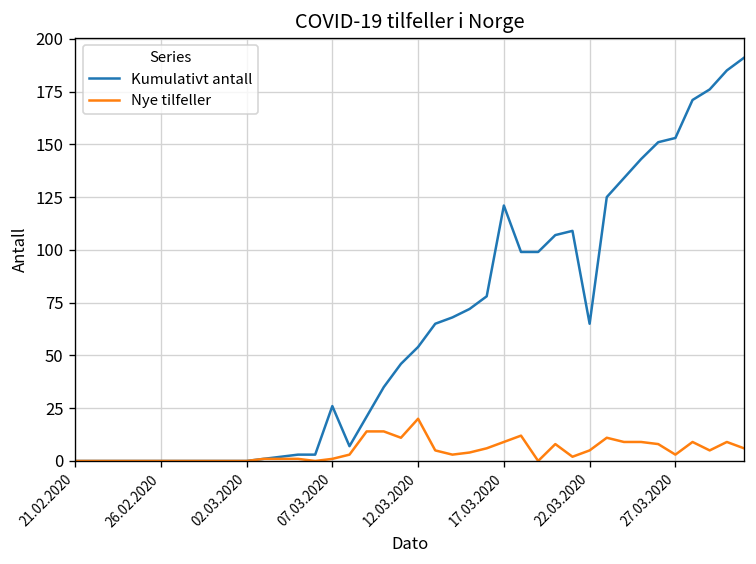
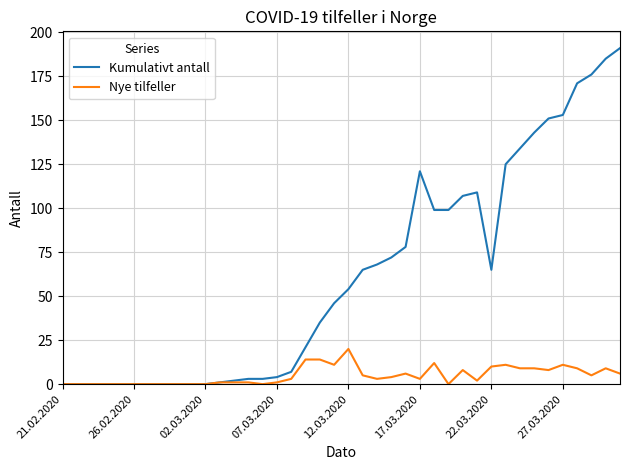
  {
    "Kumulativt antall": {
-     "07.03.2020": 26,
+     "07.03.2020": 4,
      "12.03.2020": 54,
      "17.03.2020": 121,
      "22.03.2020": 65,
      "27.03.2020": 153
    },
    "Nye tilfeller": {
      "07.03.2020": 1,
      "12.03.2020": 20,
-     "17.03.2020": 9,
-     "22.03.2020": 5,
-     "27.03.2020": 3
+     "17.03.2020": 3,
+     "22.03.2020": 10,
+     "27.03.2020": 11
    }
  }
